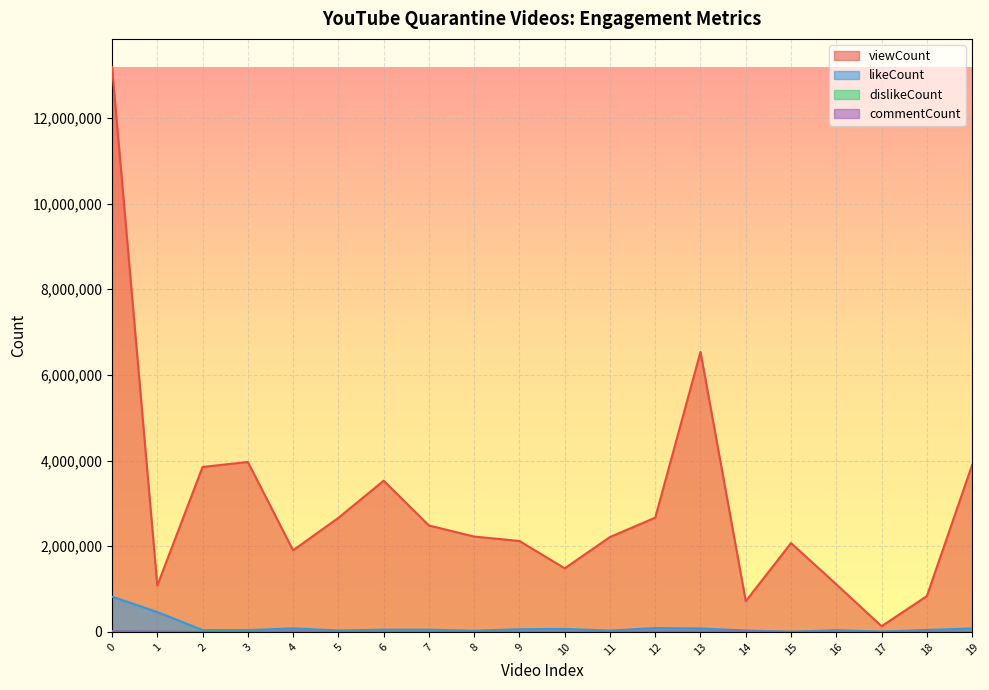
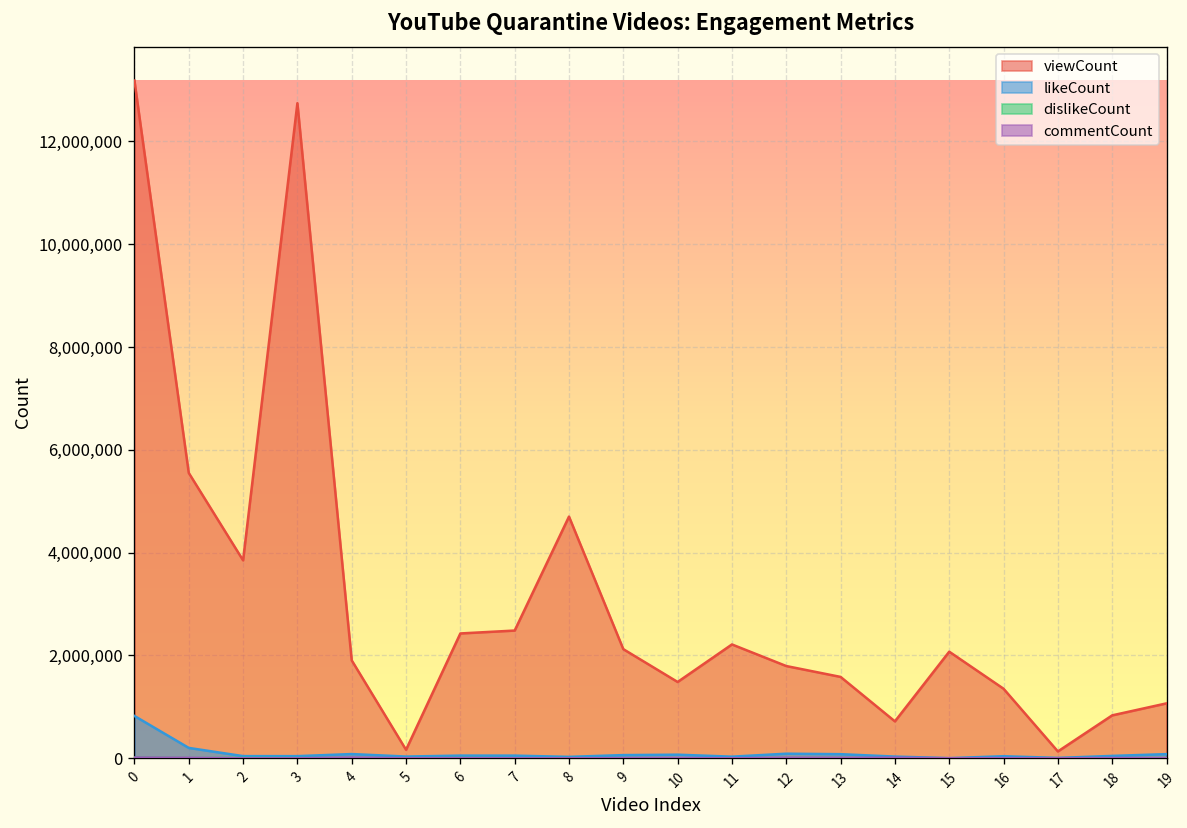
  {
    "viewCount": {
      "0": "13,200,000",
-     "1": "1,100,000",
+     "1": "5,600,000",
      "2": "3,900,000",
-     "3": "4,000,000",
+     "3": "12,700,000",
      "4": "1,900,000",
-     "5": "2,700,000",
-     "6": "3,500,000",
+     "5": "200,000",
+     "6": "2,400,000",
      "7": "2,500,000",
-     "8": "2,200,000",
+     "8": "4,700,000",
      "9": "2,100,000",
      "10": "1,500,000",
      "11": "2,200,000",
-     "12": "2,700,000",
-     "13": "6,500,000",
+     "12": "1,800,000",
+     "13": "1,600,000",
      "14": "700,000",
      "15": "2,100,000",
-     "16": "1,100,000",
+     "16": "1,400,000",
      "17": "100,000",
      "18": "800,000",
-     "19": "3,900,000"
+     "19": "1,100,000"
    },
    "likeCount": {
      "0": "800,000",
-     "1": "500,000",
+     "1": "200,000",
      "4": "100,000",
      "9": "100,000",
      "10": "100,000",
      "12": "100,000",
      "13": "100,000",
      "19": "100,000"
    }
  }
